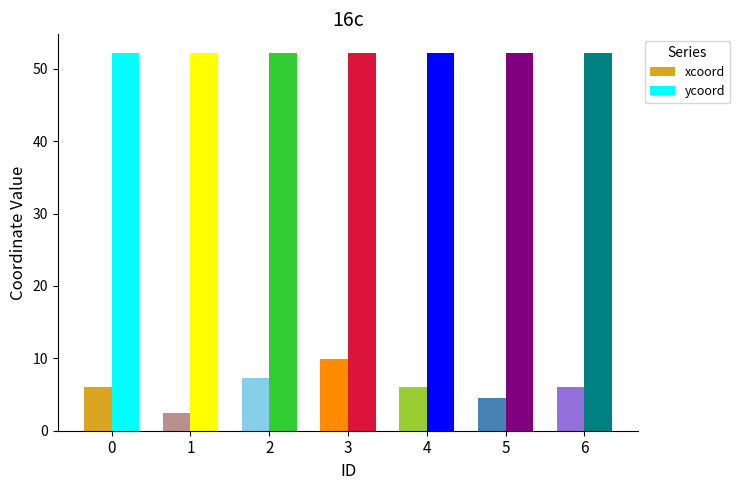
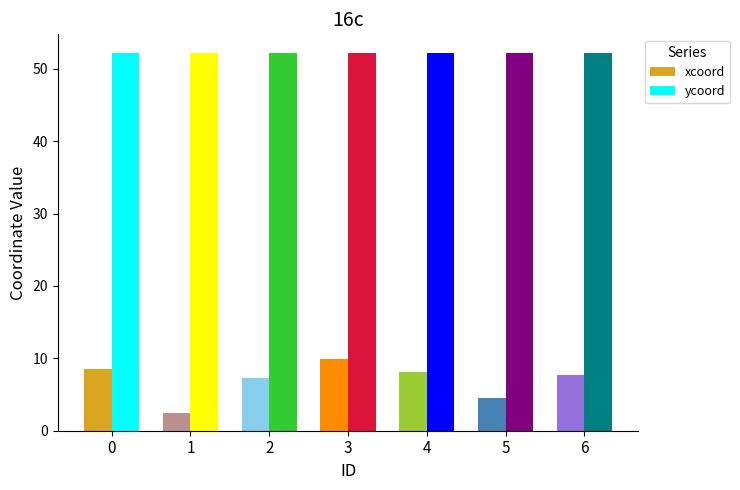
  {
    "xcoord": {
-     "0": 6,
+     "0": 9,
      "1": 2,
      "2": 7,
      "3": 10,
-     "4": 6,
+     "4": 8,
      "5": 5,
-     "6": 6
+     "6": 8
    },
    "ycoord": {
      "0": 52,
      "1": 52,
      "2": 52,
      "3": 52,
      "4": 52,
      "5": 52,
      "6": 52
    }
  }
